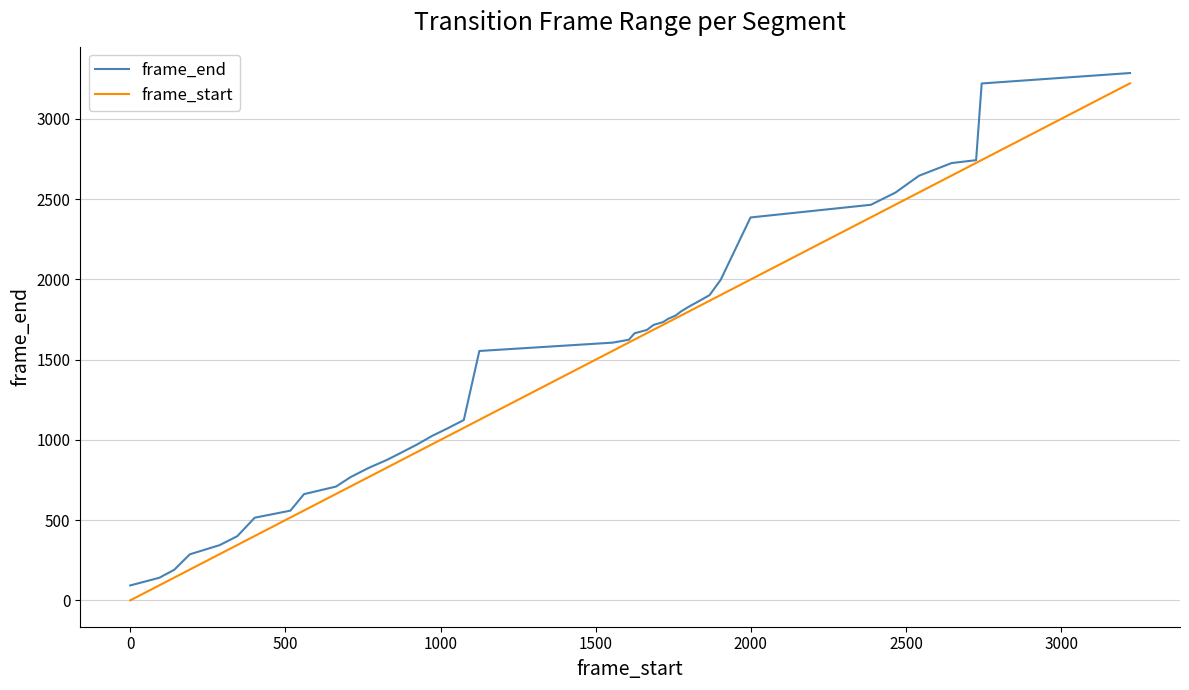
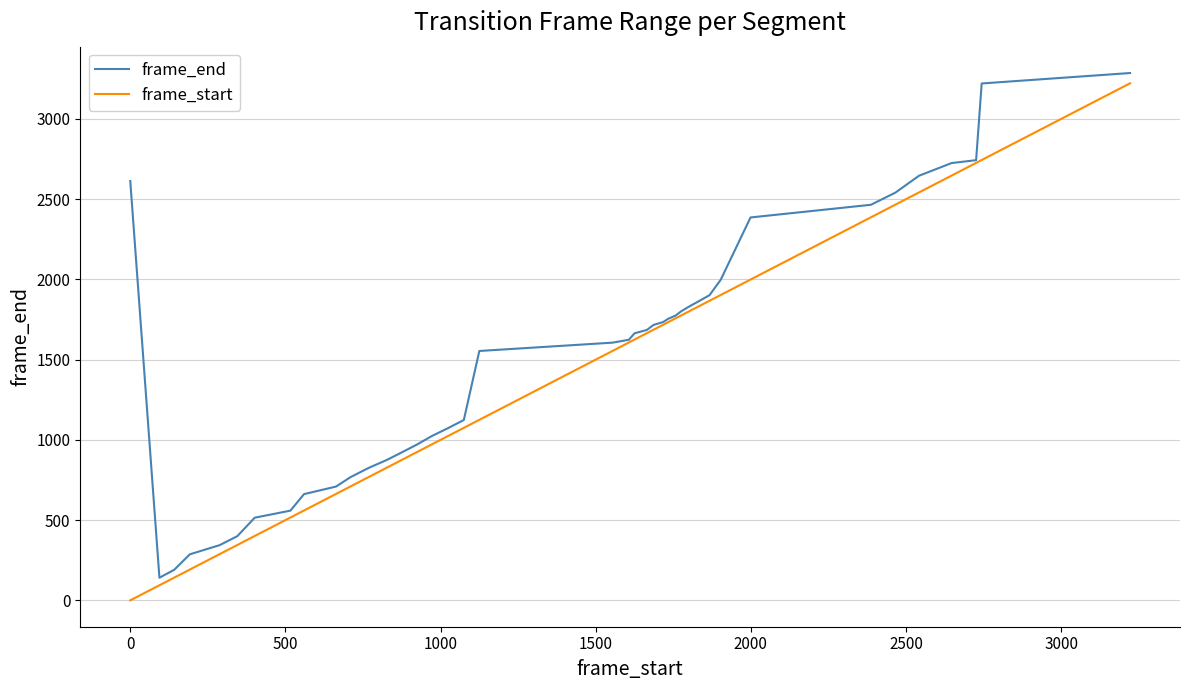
  {
    "frame_end": {
-     "0": 90
+     "0": 2610
    },
    "frame_start": {
      "0": 0
    }
  }
